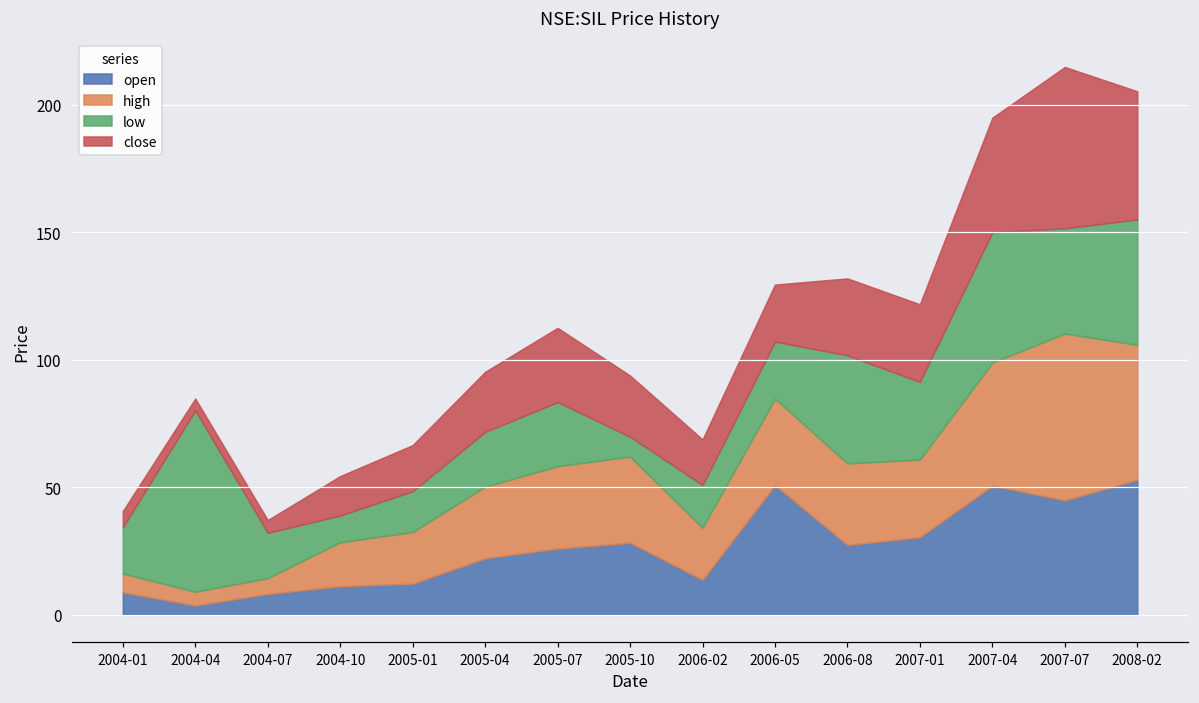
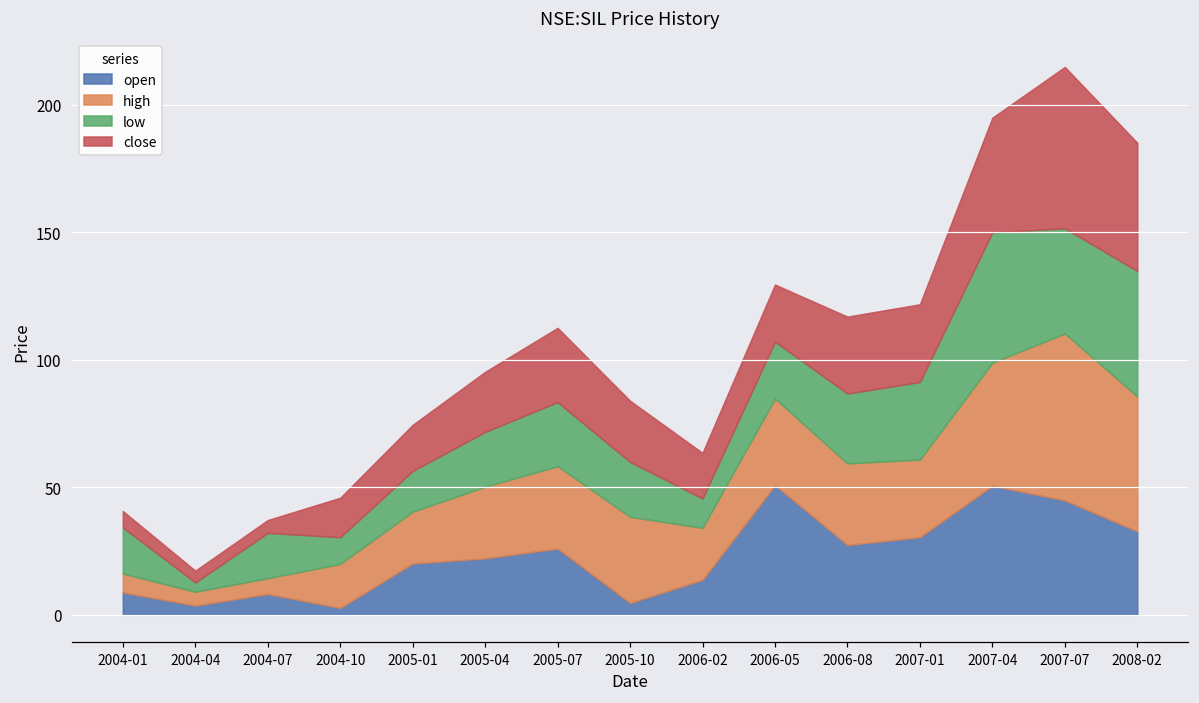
  {
    "open": {
      "2004-01": 9,
      "2004-04": 4,
      "2004-07": 8,
-     "2004-10": 11,
-     "2005-01": 12,
+     "2004-10": 3,
+     "2005-01": 20,
      "2005-04": 22,
      "2005-07": 26,
-     "2005-10": 28,
+     "2005-10": 5,
      "2006-02": 14,
      "2006-05": 51,
      "2006-08": 27,
      "2007-01": 30,
      "2007-04": 51,
      "2007-07": 45,
-     "2008-02": 53
+     "2008-02": 33
    },
    "low": {
      "2004-01": 18,
-     "2004-04": 71,
+     "2004-04": 4,
      "2004-07": 18,
      "2004-10": 11,
      "2005-01": 16,
      "2005-04": 22,
      "2005-07": 25,
-     "2005-10": 8,
-     "2006-02": 17,
+     "2005-10": 22,
+     "2006-02": 12,
      "2006-05": 22,
-     "2006-08": 42,
+     "2006-08": 27,
      "2007-01": 30,
      "2007-04": 51,
      "2007-07": 41,
      "2008-02": 49
    }
  }
